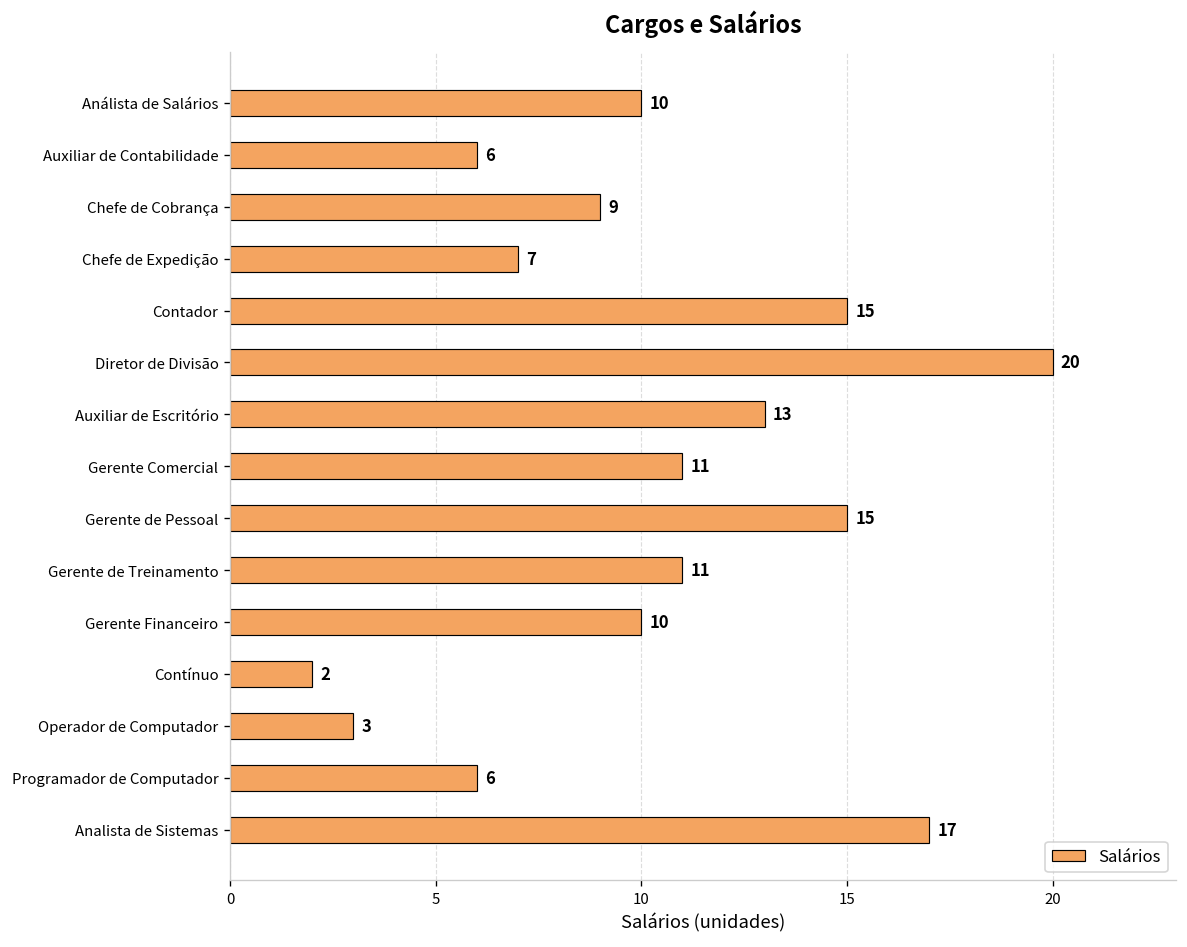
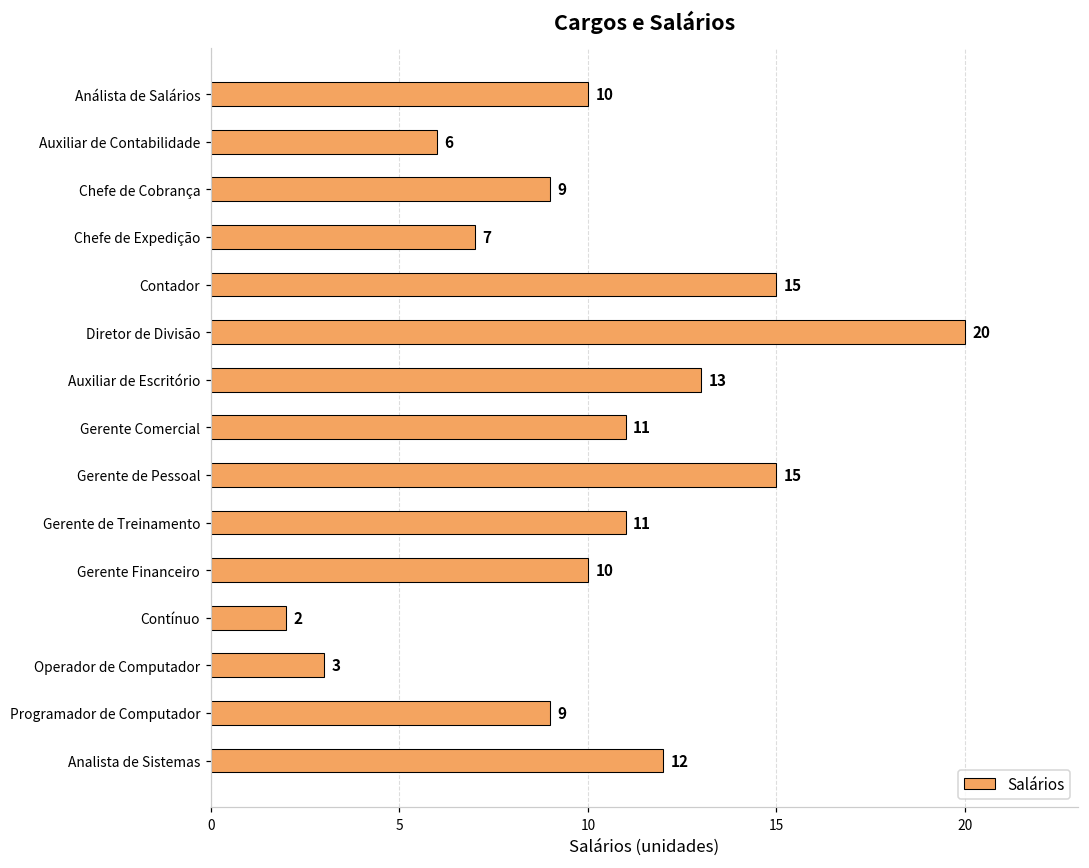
  {
    "Análista de Salários": 10,
    "Auxiliar de Contabilidade": 6,
    "Chefe de Cobrança": 9,
    "Chefe de Expedição": 7,
    "Contador": 15,
    "Diretor de Divisão": 20,
    "Auxiliar de Escritório": 13,
    "Gerente Comercial": 11,
    "Gerente de Pessoal": 15,
    "Gerente de Treinamento": 11,
    "Gerente Financeiro": 10,
    "Contínuo": 2,
    "Operador de Computador": 3,
-   "Programador de Computador": 6,
-   "Analista de Sistemas": 17
+   "Programador de Computador": 9,
+   "Analista de Sistemas": 12
  }
